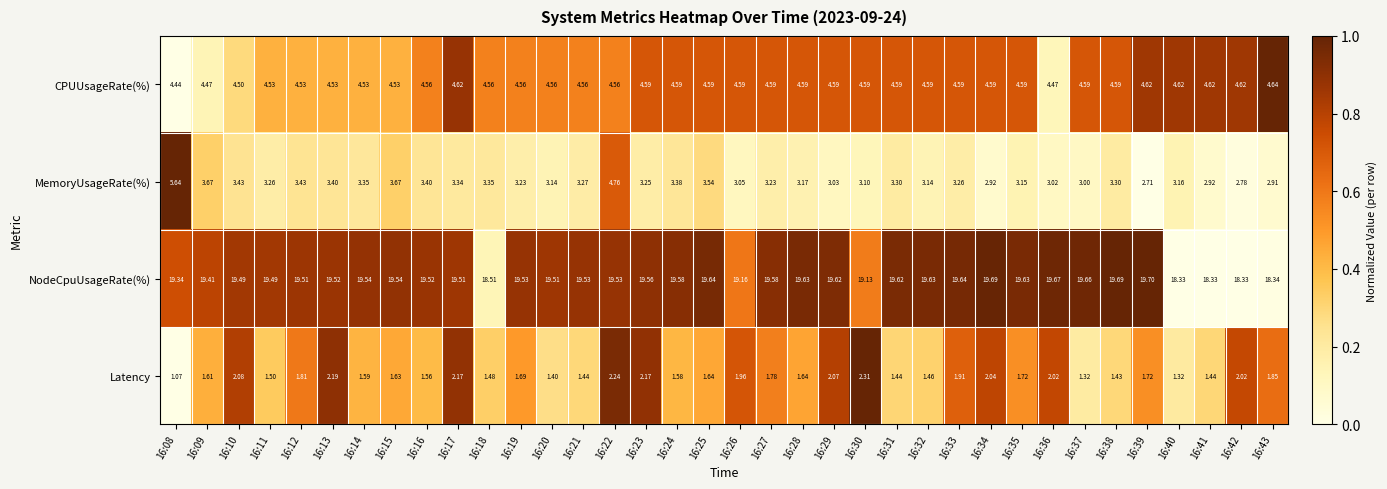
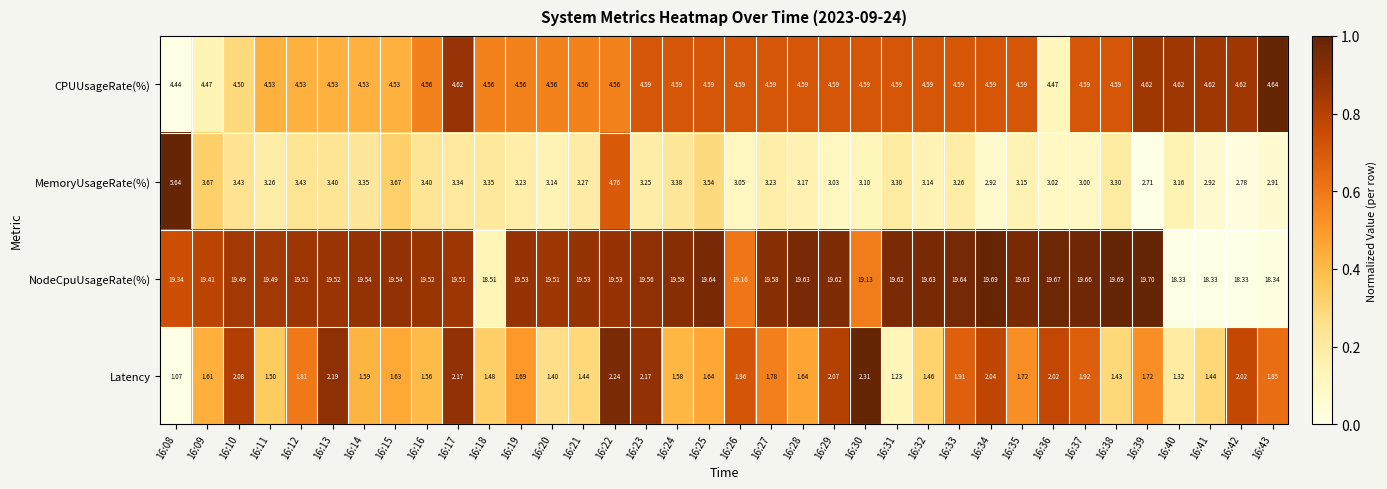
  {
    "CPUUsageRate(%)": {
      "16:08": 4.44,
      "16:09": 4.47,
      "16:10": 4.50,
      "16:11": 4.53,
      "16:12": 4.53,
      "16:13": 4.53,
      "16:14": 4.53,
      "16:15": 4.53,
      "16:16": 4.56,
      "16:17": 4.62,
      "16:18": 4.56,
      "16:19": 4.56,
      "16:20": 4.56,
      "16:21": 4.56,
      "16:22": 4.56,
      "16:23": 4.59,
      "16:24": 4.59,
      "16:25": 4.59,
      "16:26": 4.59,
      "16:27": 4.59,
      "16:28": 4.59,
      "16:29": 4.59,
      "16:30": 4.59,
      "16:31": 4.59,
      "16:32": 4.59,
      "16:33": 4.59,
      "16:34": 4.59,
      "16:35": 4.59,
      "16:36": 4.47,
      "16:37": 4.59,
      "16:38": 4.59,
      "16:39": 4.62,
      "16:40": 4.62,
      "16:41": 4.62,
      "16:42": 4.62,
      "16:43": 4.64
    },
    "MemoryUsageRate(%)": {
      "16:08": 5.64,
      "16:09": 3.67,
      "16:10": 3.43,
      "16:11": 3.26,
      "16:12": 3.43,
      "16:13": 3.40,
      "16:14": 3.35,
      "16:15": 3.67,
      "16:16": 3.40,
      "16:17": 3.34,
      "16:18": 3.35,
      "16:19": 3.23,
      "16:20": 3.14,
      "16:21": 3.27,
      "16:22": 4.76,
      "16:23": 3.25,
      "16:24": 3.38,
      "16:25": 3.54,
      "16:26": 3.05,
      "16:27": 3.23,
      "16:28": 3.17,
      "16:29": 3.03,
      "16:30": 3.10,
      "16:31": 3.30,
      "16:32": 3.14,
      "16:33": 3.26,
      "16:34": 2.92,
      "16:35": 3.15,
      "16:36": 3.02,
      "16:37": 3.00,
      "16:38": 3.30,
      "16:39": 2.71,
      "16:40": 3.16,
      "16:41": 2.92,
      "16:42": 2.78,
      "16:43": 2.91
    },
    "NodeCpuUsageRate(%)": {
      "16:08": 19.34,
      "16:09": 19.41,
      "16:10": 19.49,
      "16:11": 19.49,
      "16:12": 19.51,
      "16:13": 19.52,
      "16:14": 19.54,
      "16:15": 19.54,
      "16:16": 19.52,
      "16:17": 19.51,
      "16:18": 18.51,
      "16:19": 19.53,
      "16:20": 19.51,
      "16:21": 19.53,
      "16:22": 19.53,
      "16:23": 19.56,
      "16:24": 19.58,
      "16:25": 19.64,
      "16:26": 19.16,
      "16:27": 19.58,
      "16:28": 19.63,
      "16:29": 19.62,
      "16:30": 19.13,
      "16:31": 19.62,
      "16:32": 19.63,
      "16:33": 19.64,
      "16:34": 19.69,
      "16:35": 19.63,
      "16:36": 19.67,
      "16:37": 19.66,
      "16:38": 19.69,
      "16:39": 19.70,
      "16:40": 18.33,
      "16:41": 18.33,
      "16:42": 18.33,
      "16:43": 18.34
    },
    "Latency": {
      "16:08": 1.07,
      "16:09": 1.61,
      "16:10": 2.08,
      "16:11": 1.50,
      "16:12": 1.81,
      "16:13": 2.19,
      "16:14": 1.59,
      "16:15": 1.63,
      "16:16": 1.56,
      "16:17": 2.17,
      "16:18": 1.48,
      "16:19": 1.69,
      "16:20": 1.40,
      "16:21": 1.44,
      "16:22": 2.24,
      "16:23": 2.17,
      "16:24": 1.58,
      "16:25": 1.64,
      "16:26": 1.96,
      "16:27": 1.78,
      "16:28": 1.64,
      "16:29": 2.07,
      "16:30": 2.31,
-     "16:31": 1.44,
+     "16:31": 1.23,
      "16:32": 1.46,
      "16:33": 1.91,
      "16:34": 2.04,
      "16:35": 1.72,
      "16:36": 2.02,
-     "16:37": 1.32,
+     "16:37": 1.92,
      "16:38": 1.43,
      "16:39": 1.72,
      "16:40": 1.32,
      "16:41": 1.44,
      "16:42": 2.02,
      "16:43": 1.85
    }
  }
